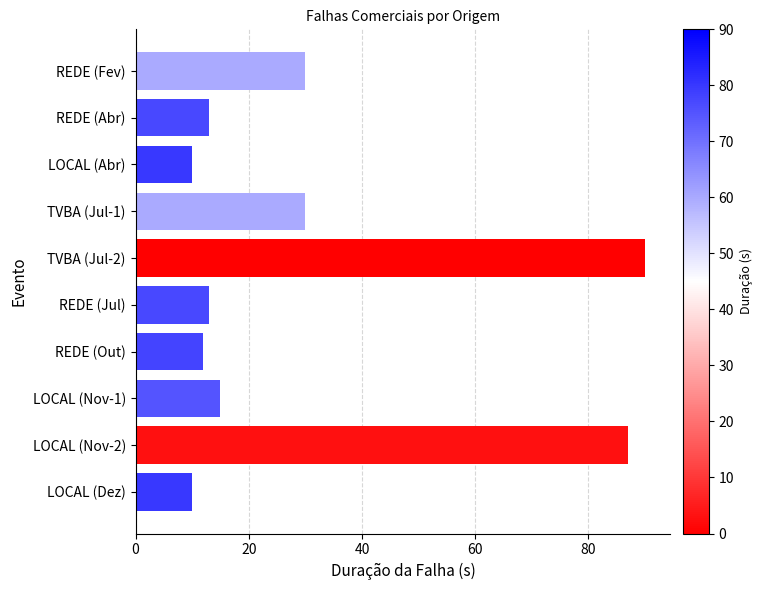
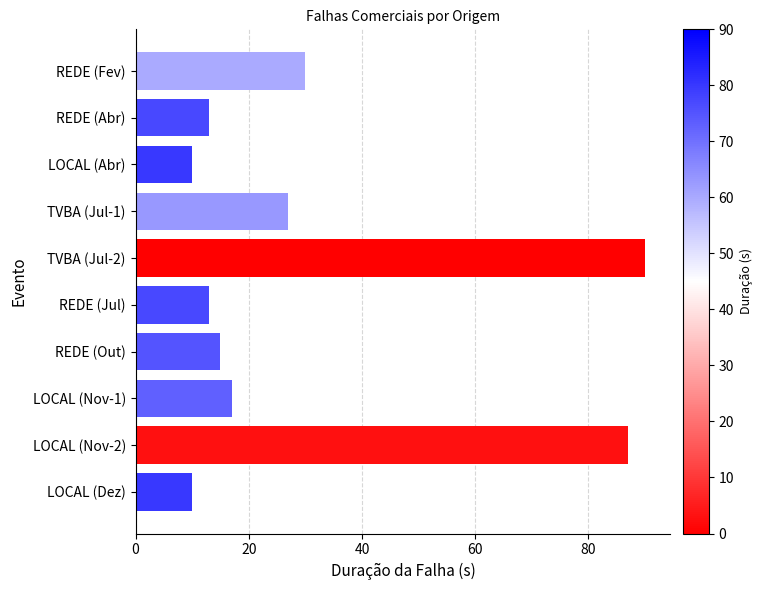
  {
    "REDE (Fev)": 30,
    "REDE (Abr)": 13,
    "LOCAL (Abr)": 10,
-   "TVBA (Jul-1)": 30,
+   "TVBA (Jul-1)": 27,
    "TVBA (Jul-2)": 90,
    "REDE (Jul)": 13,
-   "REDE (Out)": 12,
-   "LOCAL (Nov-1)": 15,
+   "REDE (Out)": 15,
+   "LOCAL (Nov-1)": 17,
    "LOCAL (Nov-2)": 87,
    "LOCAL (Dez)": 10
  }
